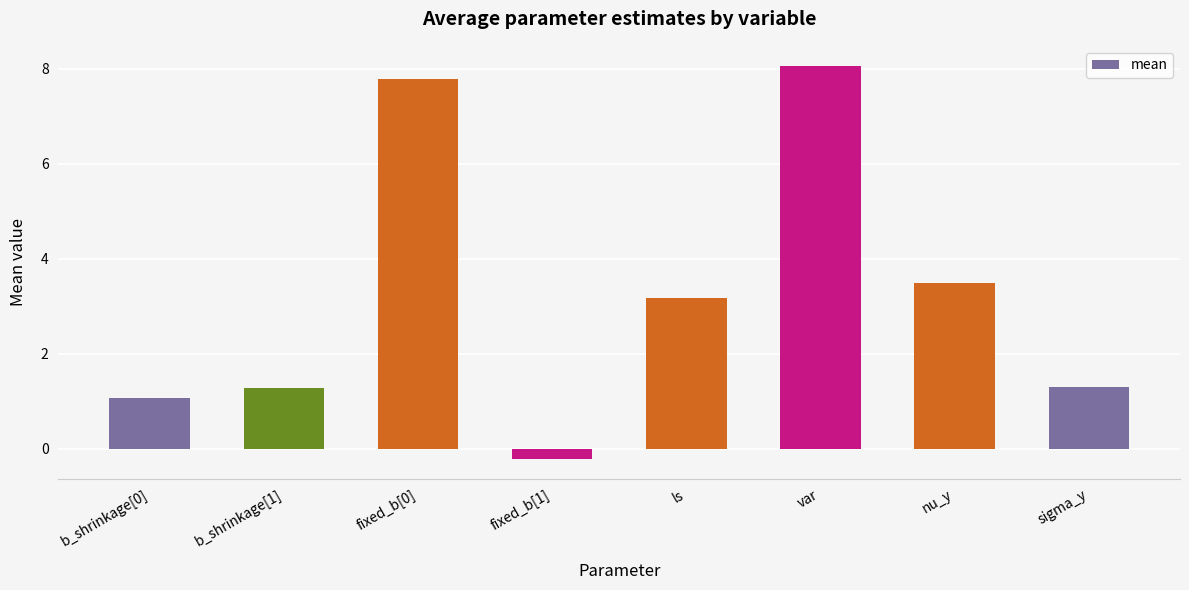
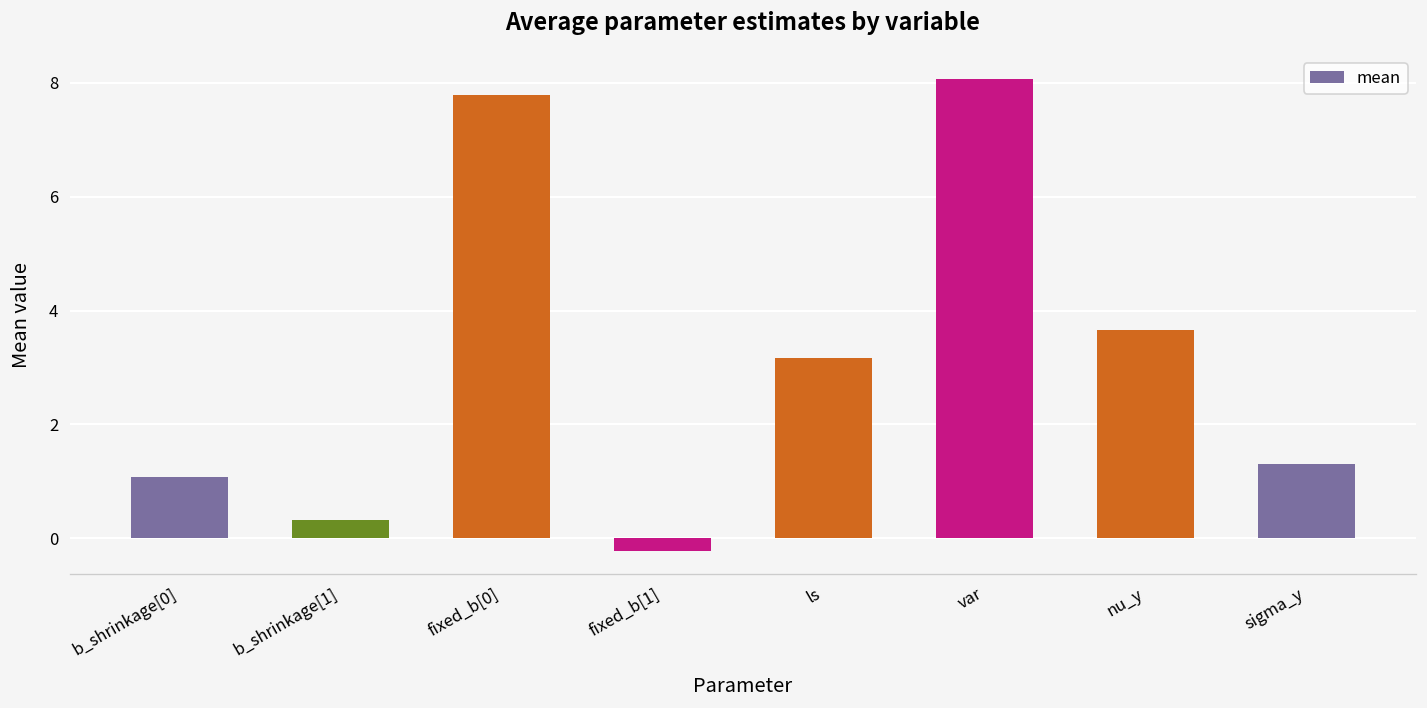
  {
    "b_shrinkage[0]": 1.1,
-   "b_shrinkage[1]": 1.3,
+   "b_shrinkage[1]": 0.3,
    "fixed_b[0]": 7.8,
    "fixed_b[1]": -0.2,
    "ls": 3.2,
    "var": 8.1,
-   "nu_y": 3.5,
+   "nu_y": 3.7,
    "sigma_y": 1.3
  }
